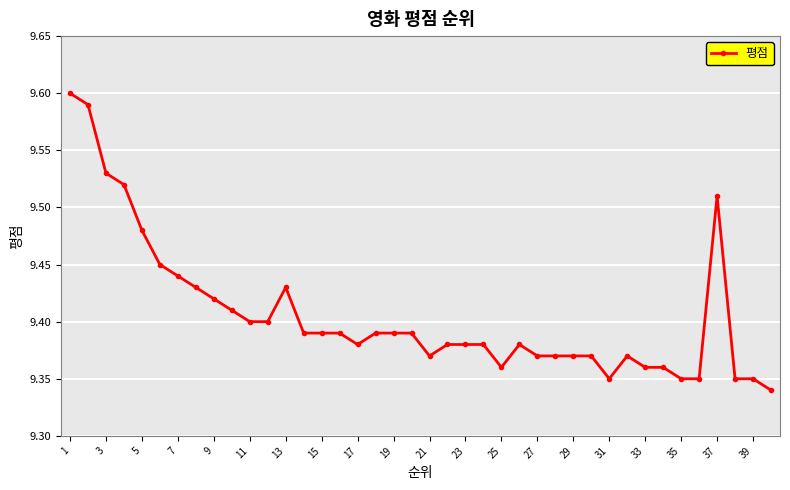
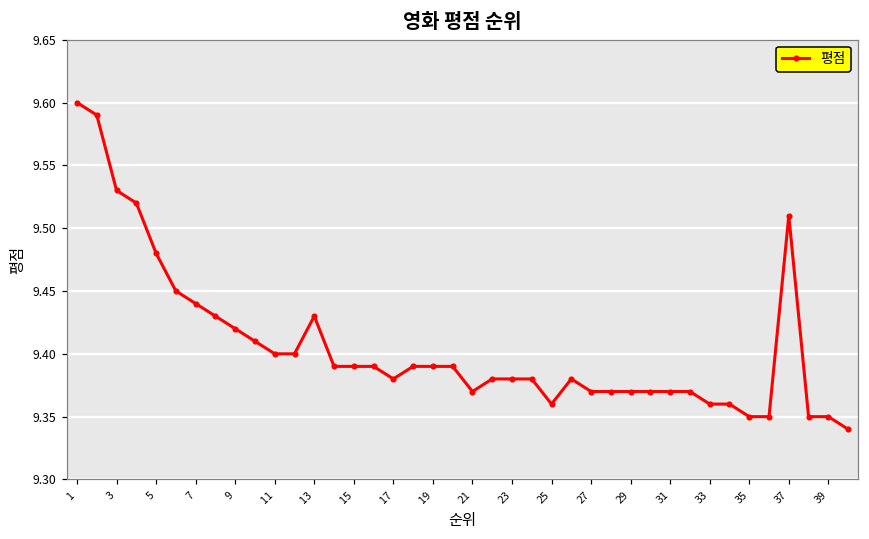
  {
    "1": 9.60,
    "3": 9.53,
    "5": 9.48,
    "7": 9.44,
    "9": 9.42,
    "11": 9.40,
    "13": 9.43,
    "15": 9.39,
    "17": 9.38,
    "19": 9.39,
    "21": 9.37,
    "23": 9.38,
    "25": 9.36,
    "27": 9.37,
    "29": 9.37,
-   "31": 9.35,
+   "31": 9.37,
    "33": 9.36,
    "35": 9.35,
    "37": 9.51,
    "39": 9.35
  }
